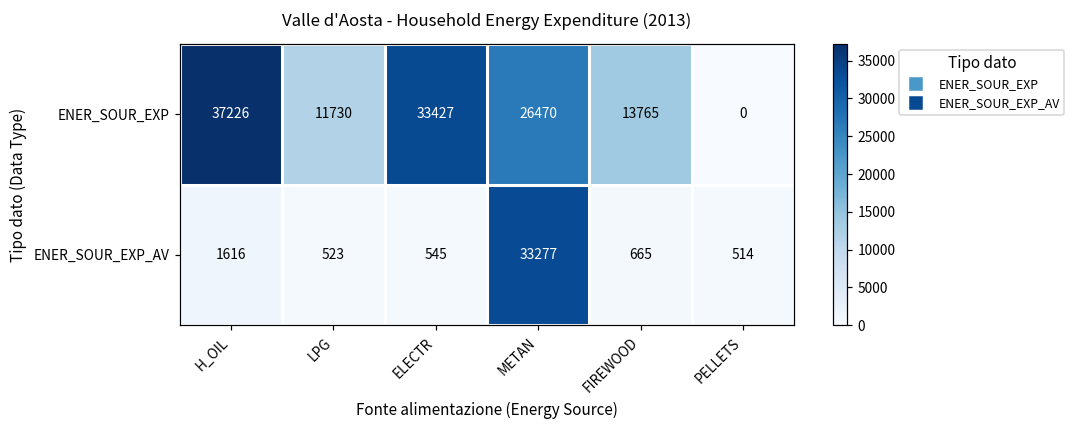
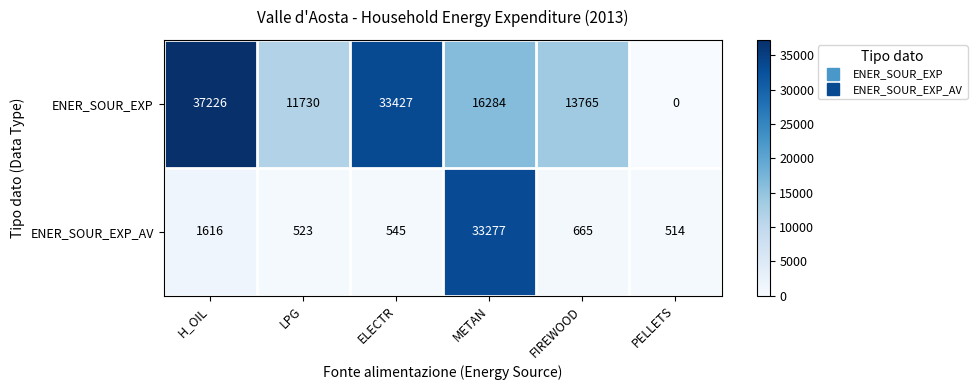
  {
    "ENER_SOUR_EXP": {
      "H_OIL": 37226,
      "LPG": 11730,
      "ELECTR": 33427,
-     "METAN": 26470,
+     "METAN": 16284,
      "FIREWOOD": 13765,
      "PELLETS": 0
    },
    "ENER_SOUR_EXP_AV": {
      "H_OIL": 1616,
      "LPG": 523,
      "ELECTR": 545,
      "METAN": 33277,
      "FIREWOOD": 665,
      "PELLETS": 514
    }
  }
